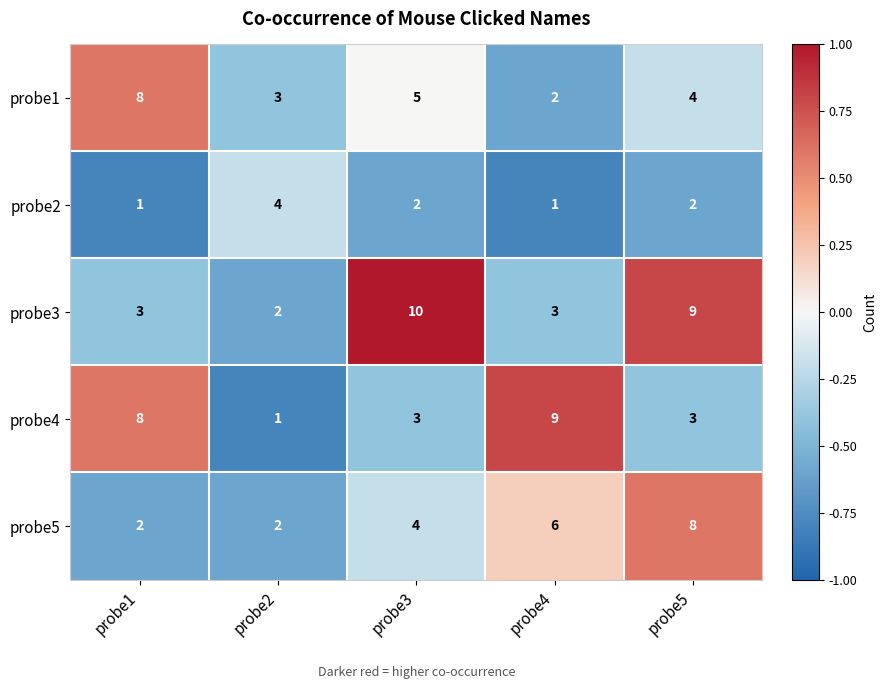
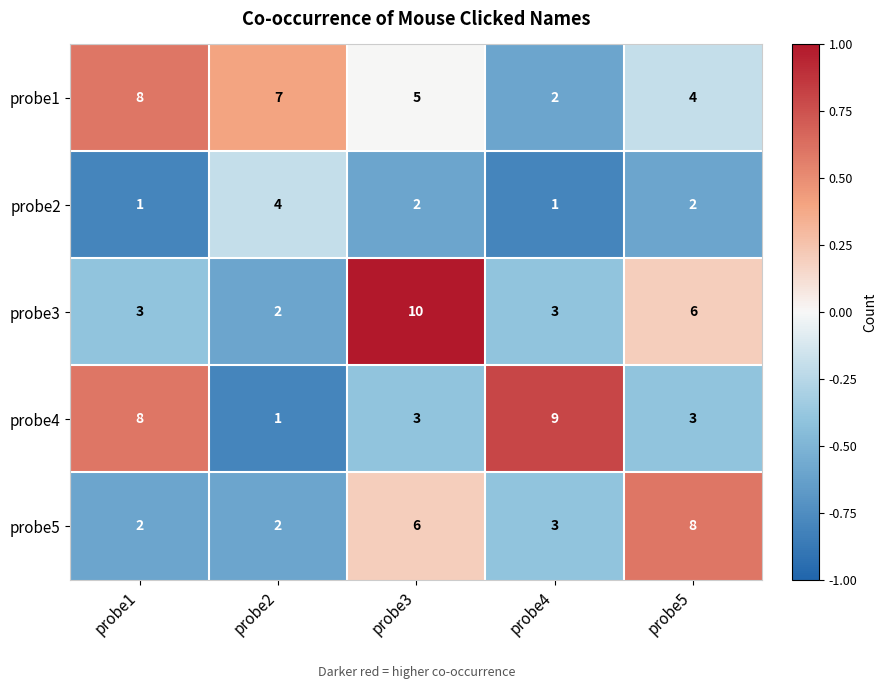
  {
    "probe1": {
      "probe1": 8,
-     "probe2": 3,
+     "probe2": 7,
      "probe3": 5,
      "probe4": 2,
      "probe5": 4
    },
    "probe2": {
      "probe1": 1,
      "probe2": 4,
      "probe3": 2,
      "probe4": 1,
      "probe5": 2
    },
    "probe3": {
      "probe1": 3,
      "probe2": 2,
      "probe3": 10,
      "probe4": 3,
-     "probe5": 9
+     "probe5": 6
    },
    "probe4": {
      "probe1": 8,
      "probe2": 1,
      "probe3": 3,
      "probe4": 9,
      "probe5": 3
    },
    "probe5": {
      "probe1": 2,
      "probe2": 2,
-     "probe3": 4,
-     "probe4": 6,
+     "probe3": 6,
+     "probe4": 3,
      "probe5": 8
    }
  }
